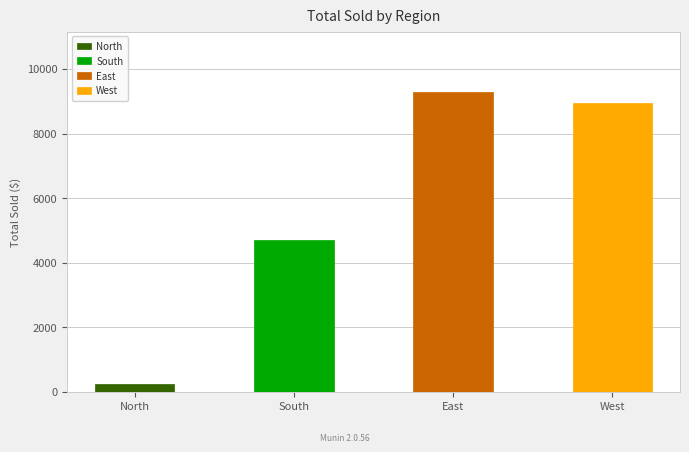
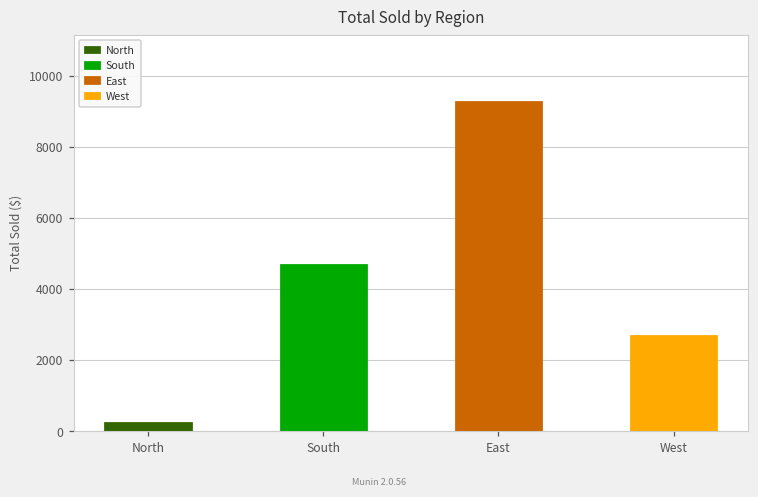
  {
    "North": 200,
    "South": 4700,
    "East": 9300,
-   "West": 8900
+   "West": 2700
  }
